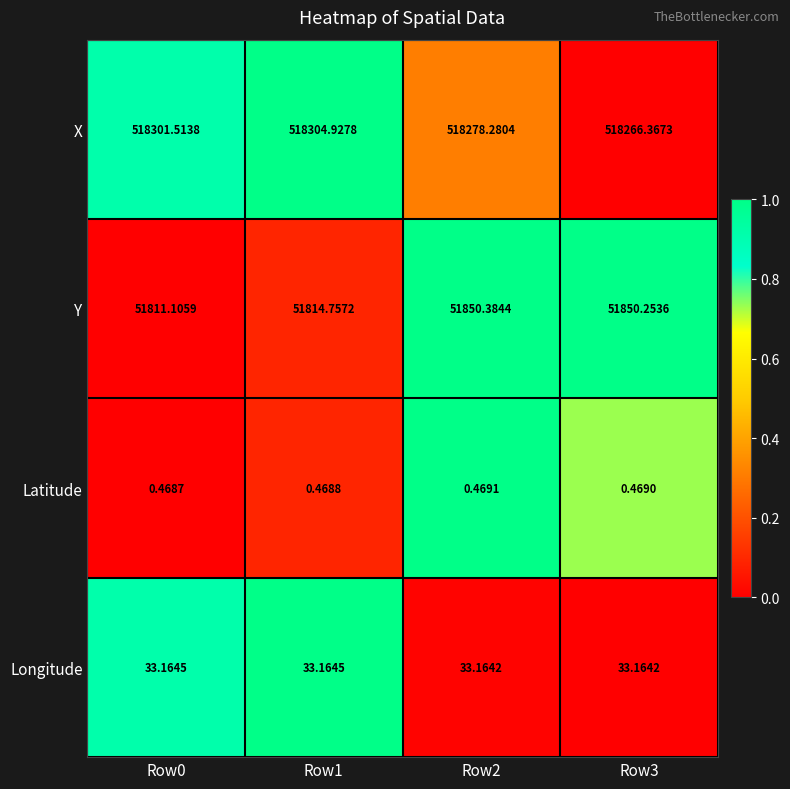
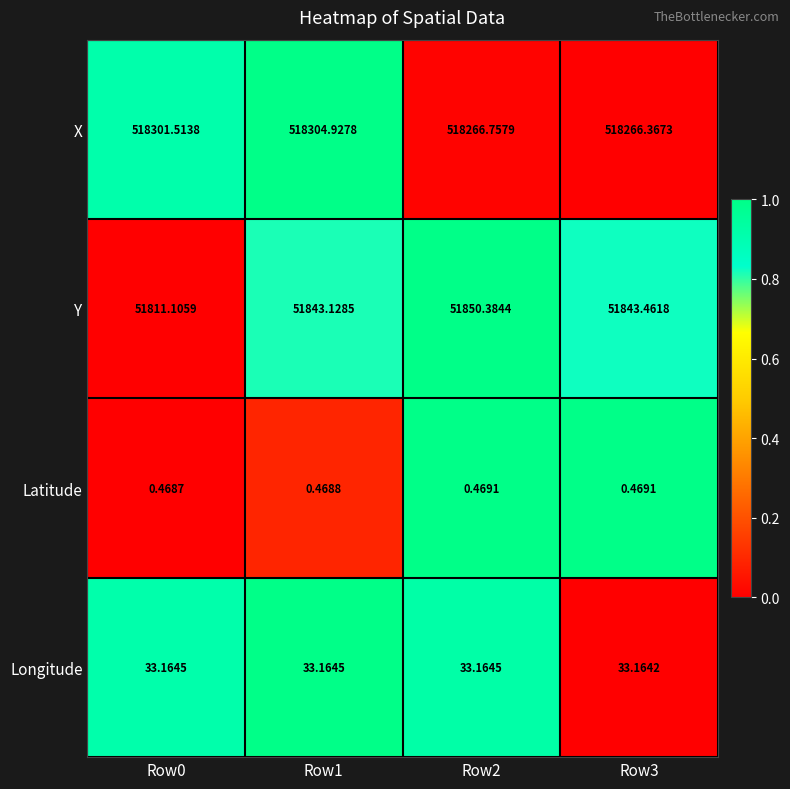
  {
    "X": {
      "Row0": 518301.5138,
      "Row1": 518304.9278,
-     "Row2": 518278.2804,
+     "Row2": 518266.7579,
      "Row3": 518266.3673
    },
    "Y": {
      "Row0": 51811.1059,
-     "Row1": 51814.7572,
+     "Row1": 51843.1285,
      "Row2": 51850.3844,
-     "Row3": 51850.2536
+     "Row3": 51843.4618
    },
    "Latitude": {
      "Row0": 0.4687,
      "Row1": 0.4688,
      "Row2": 0.4691,
-     "Row3": 0.4690
+     "Row3": 0.4691
    },
    "Longitude": {
      "Row0": 33.1645,
      "Row1": 33.1645,
-     "Row2": 33.1642,
+     "Row2": 33.1645,
      "Row3": 33.1642
    }
  }
